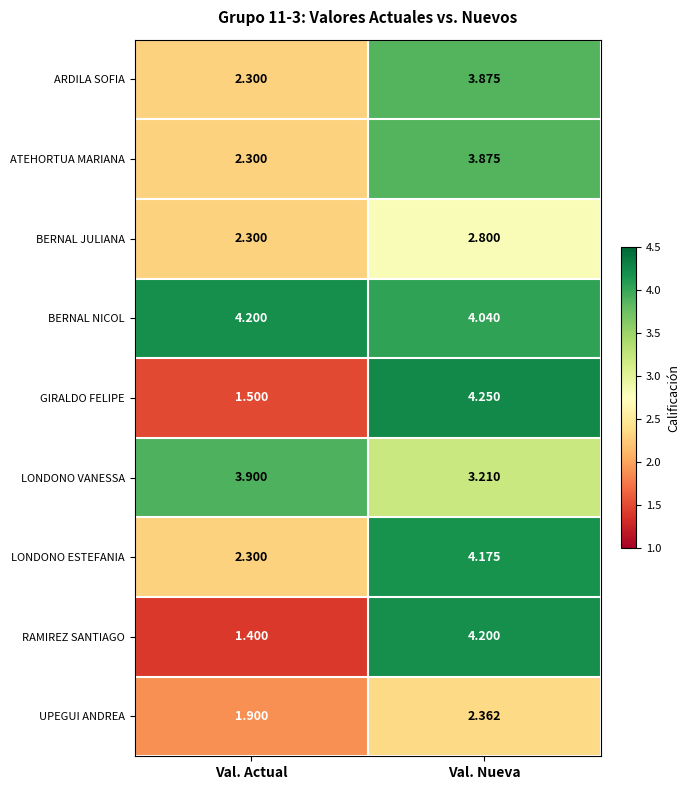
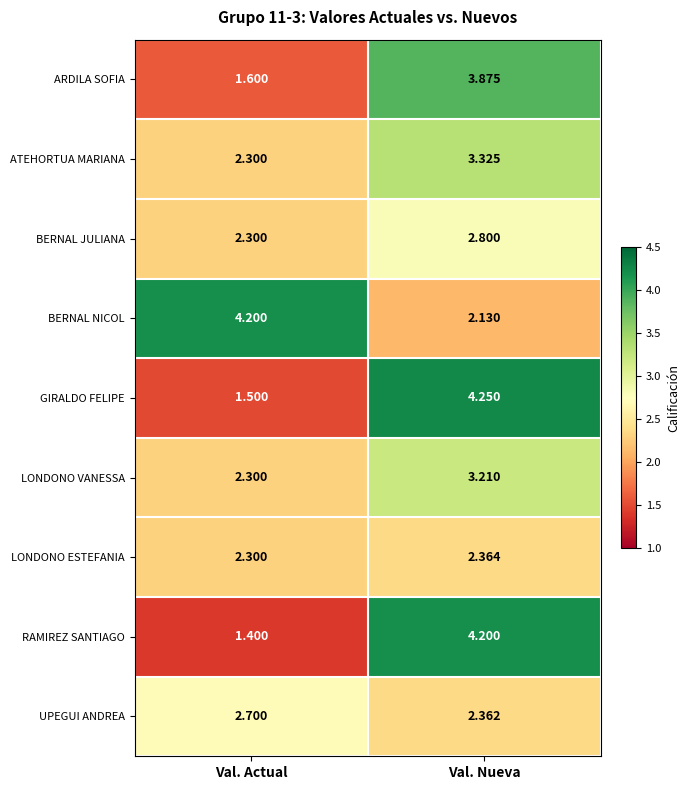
  {
    "ARDILA SOFIA": {
-     "Val. Actual": 2.300,
+     "Val. Actual": 1.600,
      "Val. Nueva": 3.875
    },
    "ATEHORTUA MARIANA": {
      "Val. Actual": 2.300,
-     "Val. Nueva": 3.875
+     "Val. Nueva": 3.325
    },
    "BERNAL JULIANA": {
      "Val. Actual": 2.300,
      "Val. Nueva": 2.800
    },
    "BERNAL NICOL": {
      "Val. Actual": 4.200,
-     "Val. Nueva": 4.040
+     "Val. Nueva": 2.130
    },
    "GIRALDO FELIPE": {
      "Val. Actual": 1.500,
      "Val. Nueva": 4.250
    },
    "LONDONO VANESSA": {
-     "Val. Actual": 3.900,
+     "Val. Actual": 2.300,
      "Val. Nueva": 3.210
    },
    "LONDONO ESTEFANIA": {
      "Val. Actual": 2.300,
-     "Val. Nueva": 4.175
+     "Val. Nueva": 2.364
    },
    "RAMIREZ SANTIAGO": {
      "Val. Actual": 1.400,
      "Val. Nueva": 4.200
    },
    "UPEGUI ANDREA": {
-     "Val. Actual": 1.900,
+     "Val. Actual": 2.700,
      "Val. Nueva": 2.362
    }
  }
